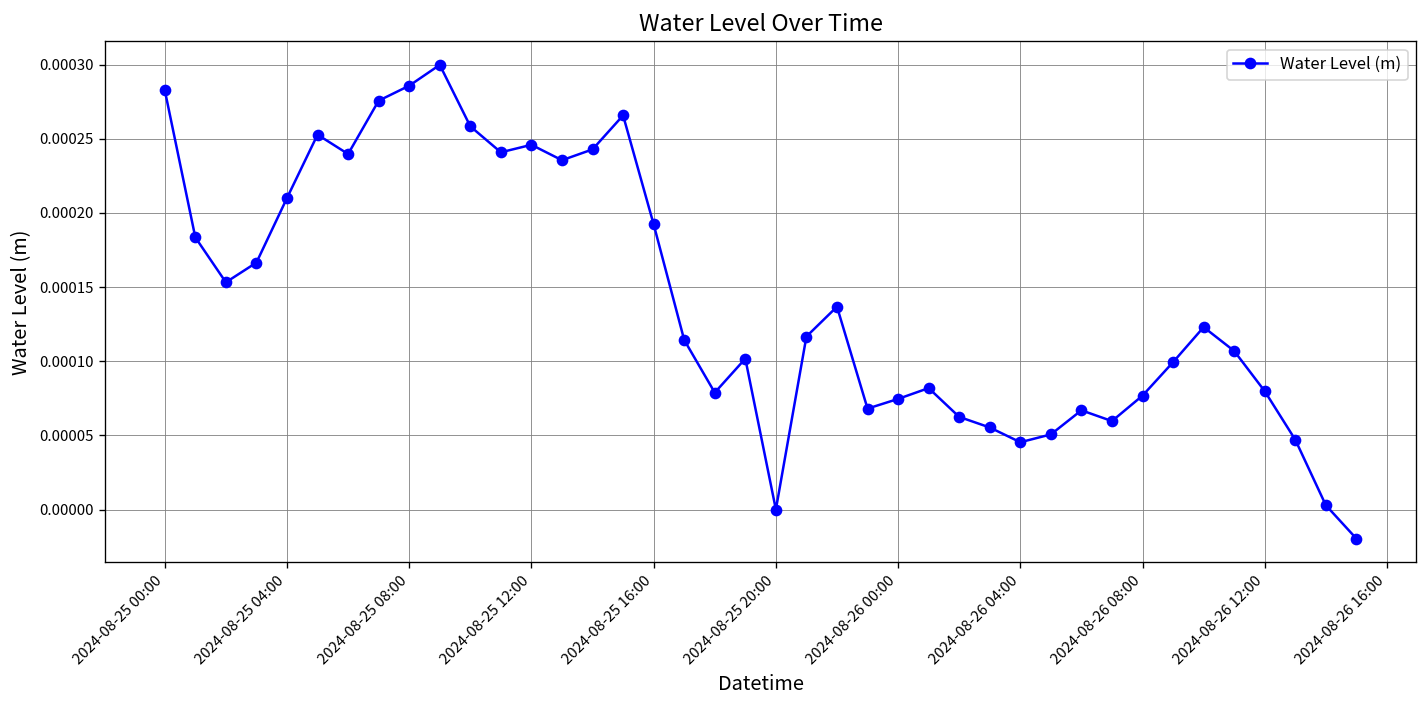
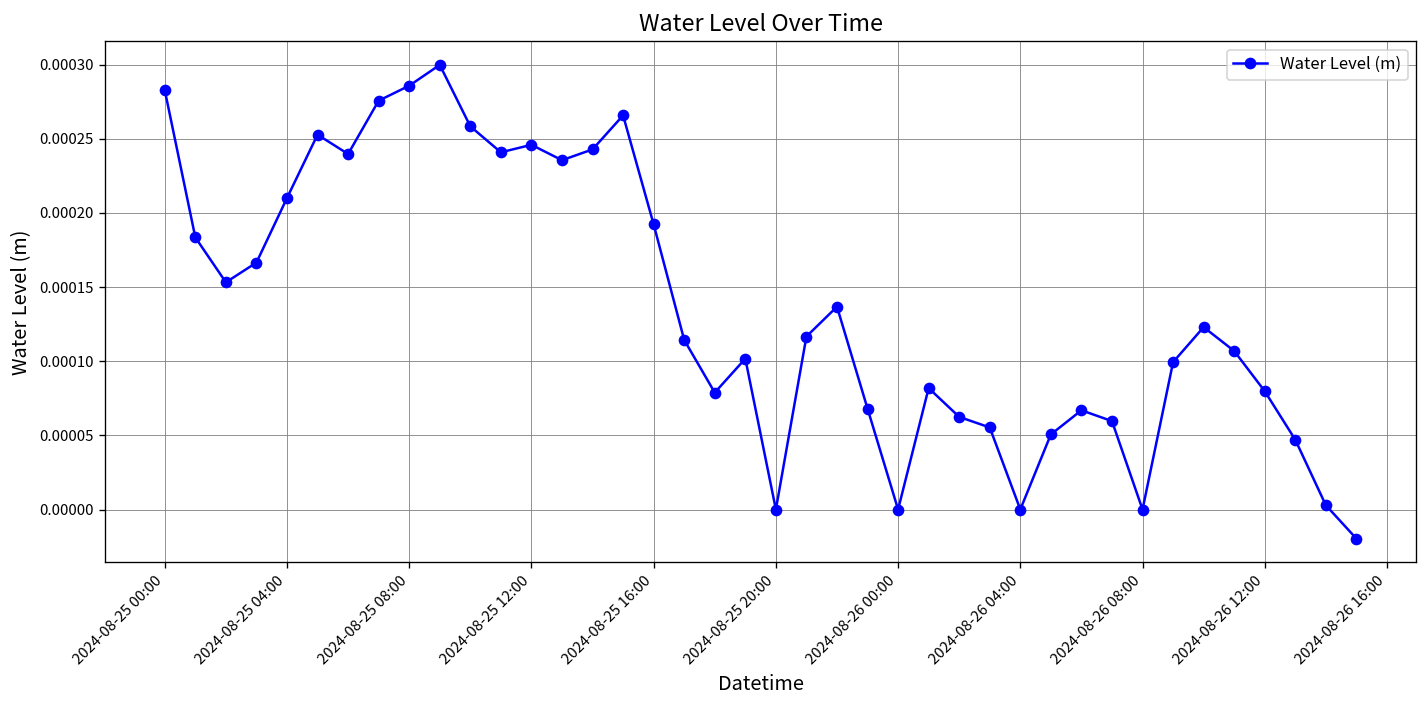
  {
    "2024-08-25 00:00": 0.000283,
    "2024-08-25 04:00": 0.00021,
    "2024-08-25 08:00": 0.000286,
    "2024-08-25 12:00": 0.000246,
    "2024-08-25 16:00": 0.000192,
    "2024-08-25 20:00": 0.00000,
-   "2024-08-26 00:00": 0.0001,
-   "2024-08-26 04:00": 0.00005,
-   "2024-08-26 08:00": 0.0001,
+   "2024-08-26 00:00": 0.0000,
+   "2024-08-26 04:00": 0.00000,
+   "2024-08-26 08:00": 0.0000,
    "2024-08-26 12:00": 0.00008
  }
